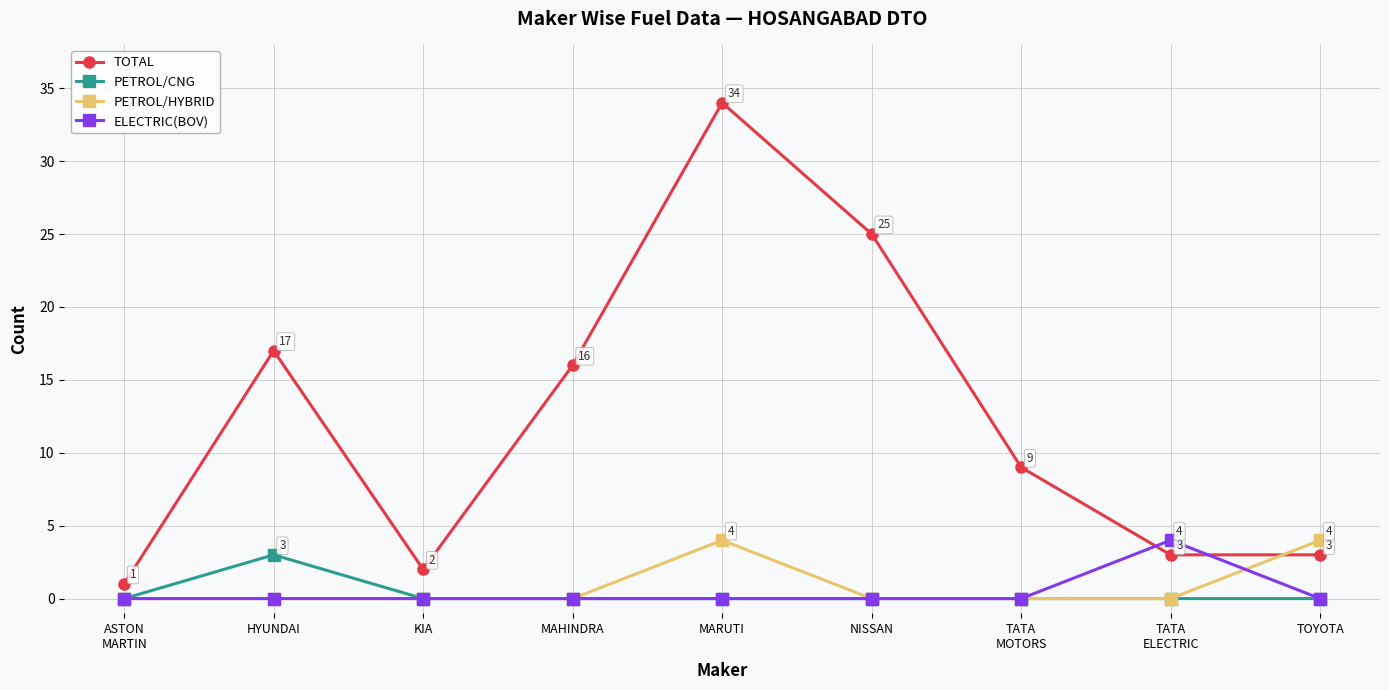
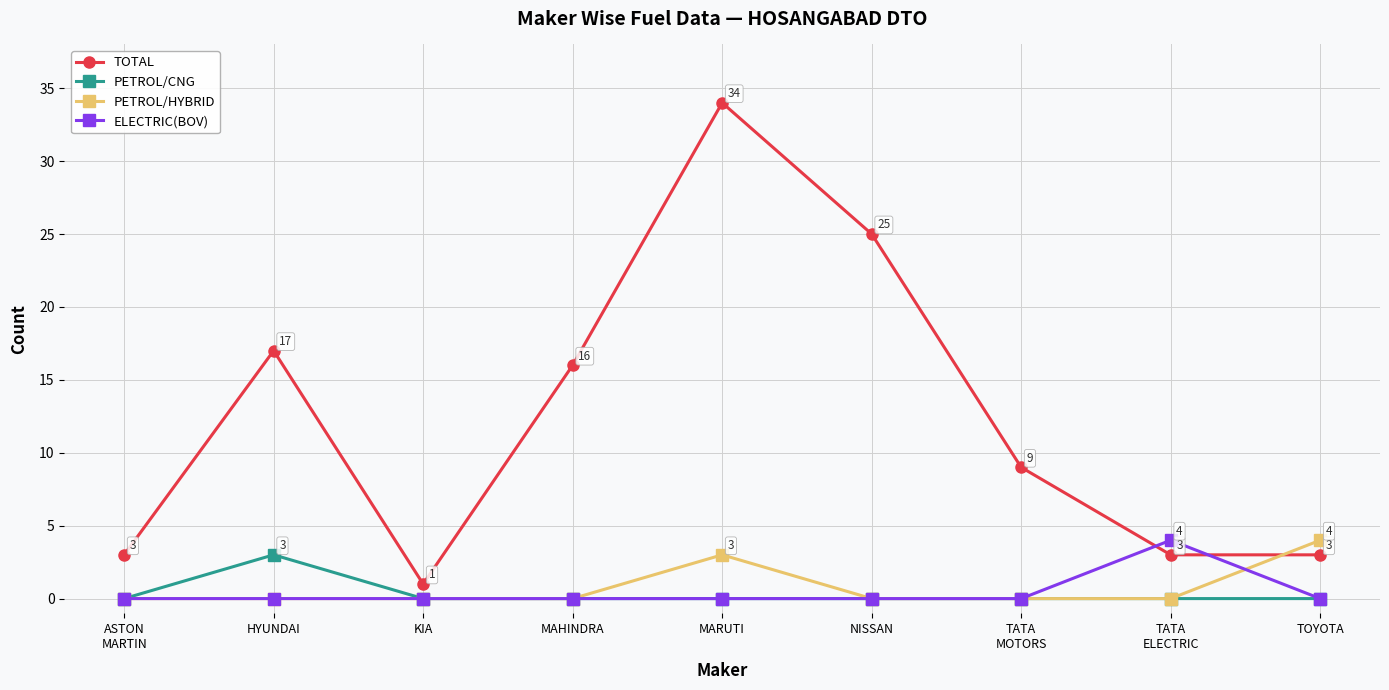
  {
    "TOTAL": {
-     "ASTON MARTIN": 1,
-     "KIA": 2
+     "ASTON MARTIN": 3,
+     "KIA": 1
    },
    "PETROL/HYBRID": {
-     "MARUTI": 4
+     "MARUTI": 3
    }
  }
